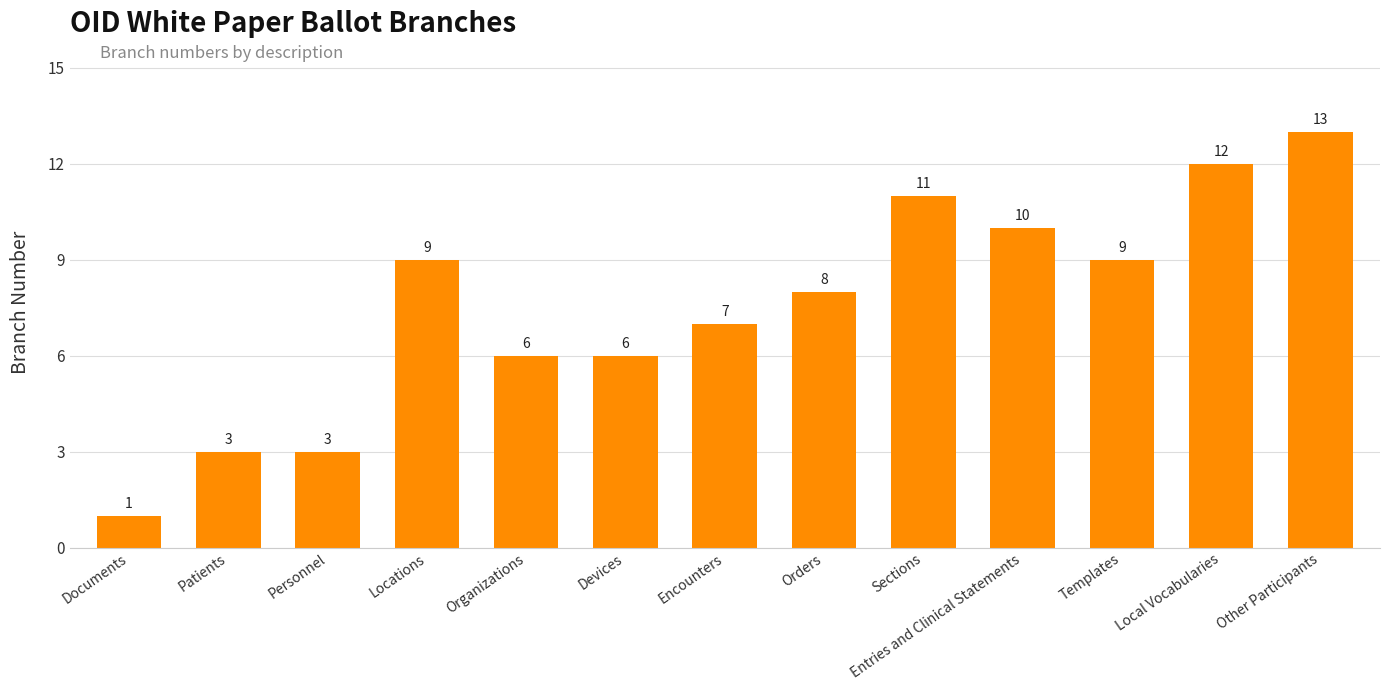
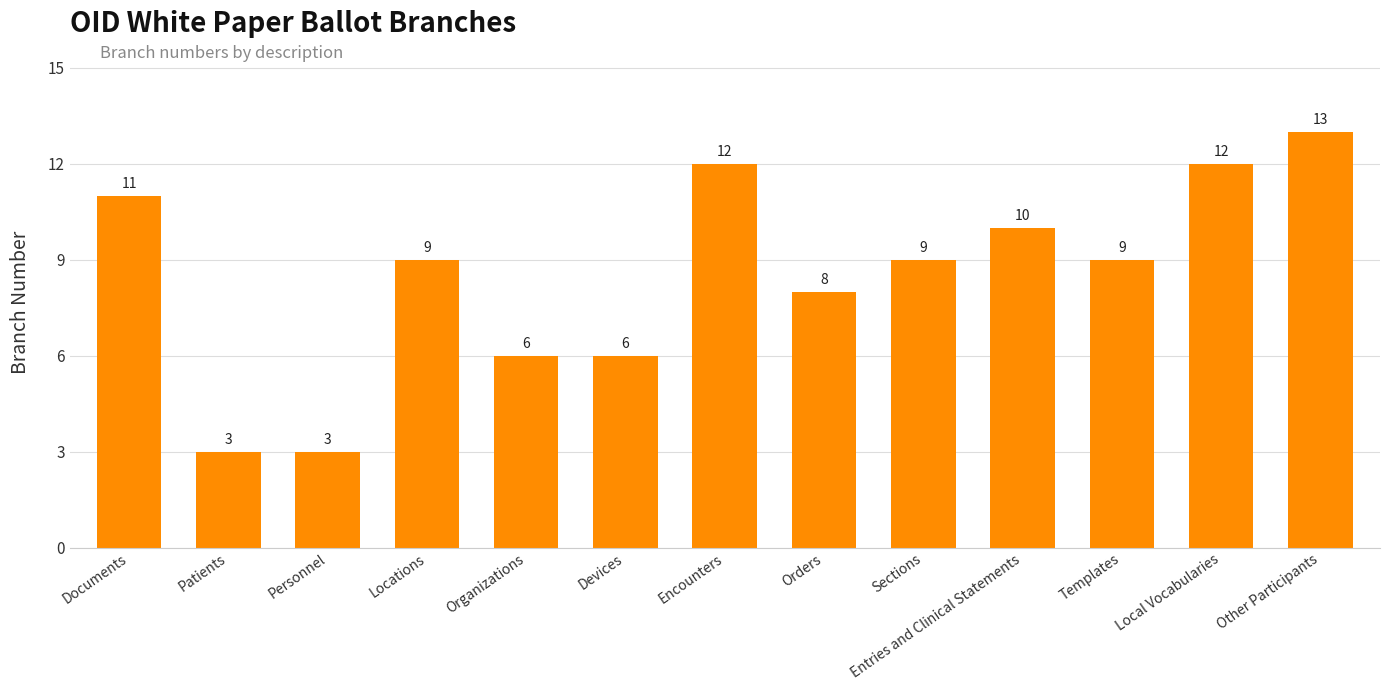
  {
-   "Documents": 1,
+   "Documents": 11,
    "Patients": 3,
    "Personnel": 3,
    "Locations": 9,
    "Organizations": 6,
    "Devices": 6,
-   "Encounters": 7,
+   "Encounters": 12,
    "Orders": 8,
-   "Sections": 11,
+   "Sections": 9,
    "Entries and Clinical Statements": 10,
    "Templates": 9,
    "Local Vocabularies": 12,
    "Other Participants": 13
  }
